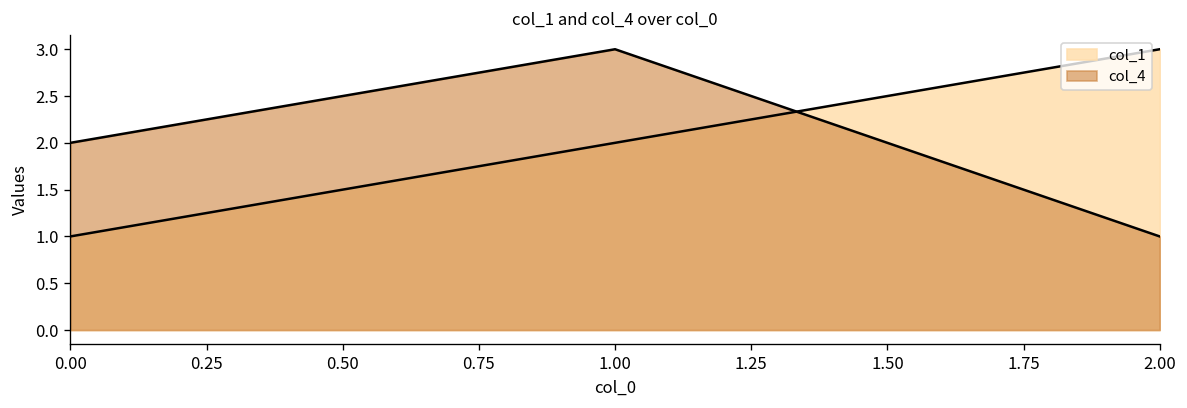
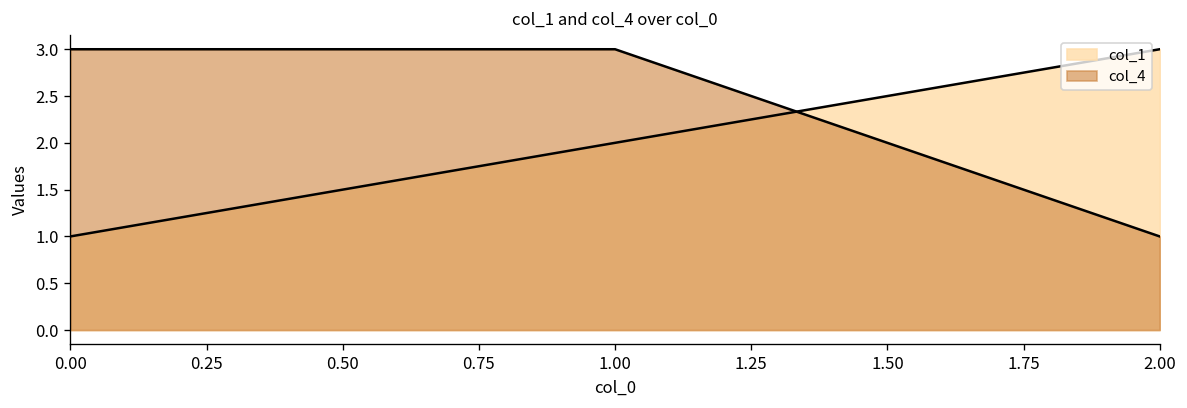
  {
    "col_1": {
      "0.00": 1,
      "1.00": 2,
      "2.00": 3
    },
    "col_4": {
-     "0.00": 2,
+     "0.00": 3,
      "1.00": 3,
      "2.00": 1
    }
  }
